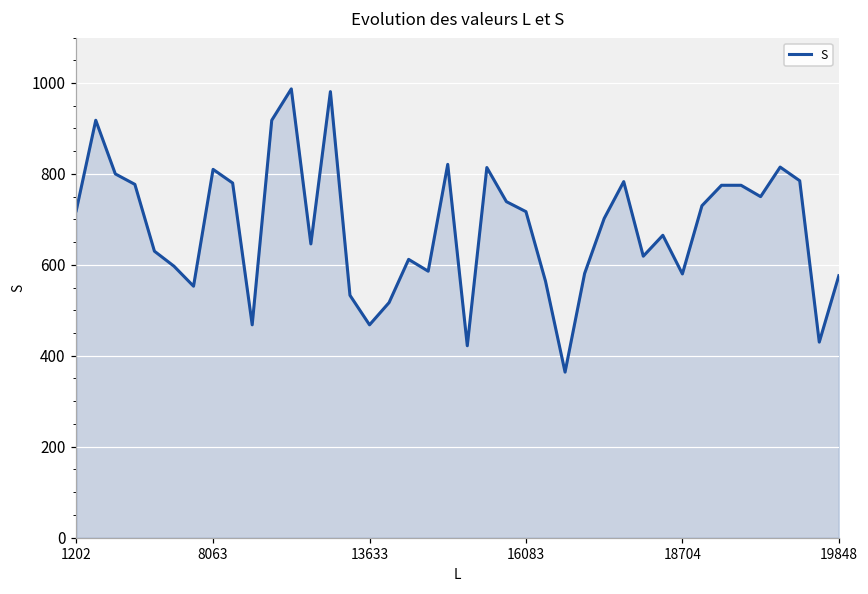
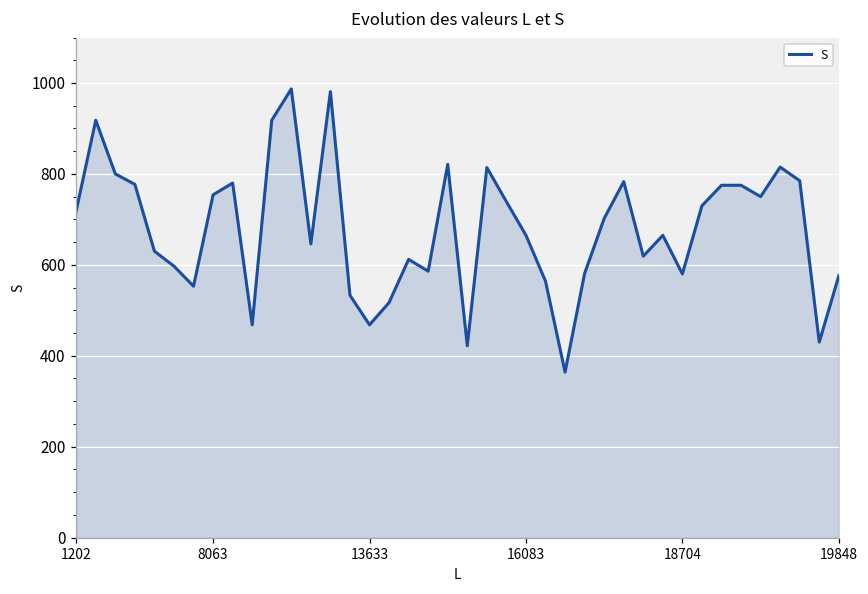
  {
    "1202": 720,
-   "8063": 810,
+   "8063": 750,
    "13633": 470,
-   "16083": 720,
+   "16083": 670,
    "18704": 580,
    "19848": 580
  }
